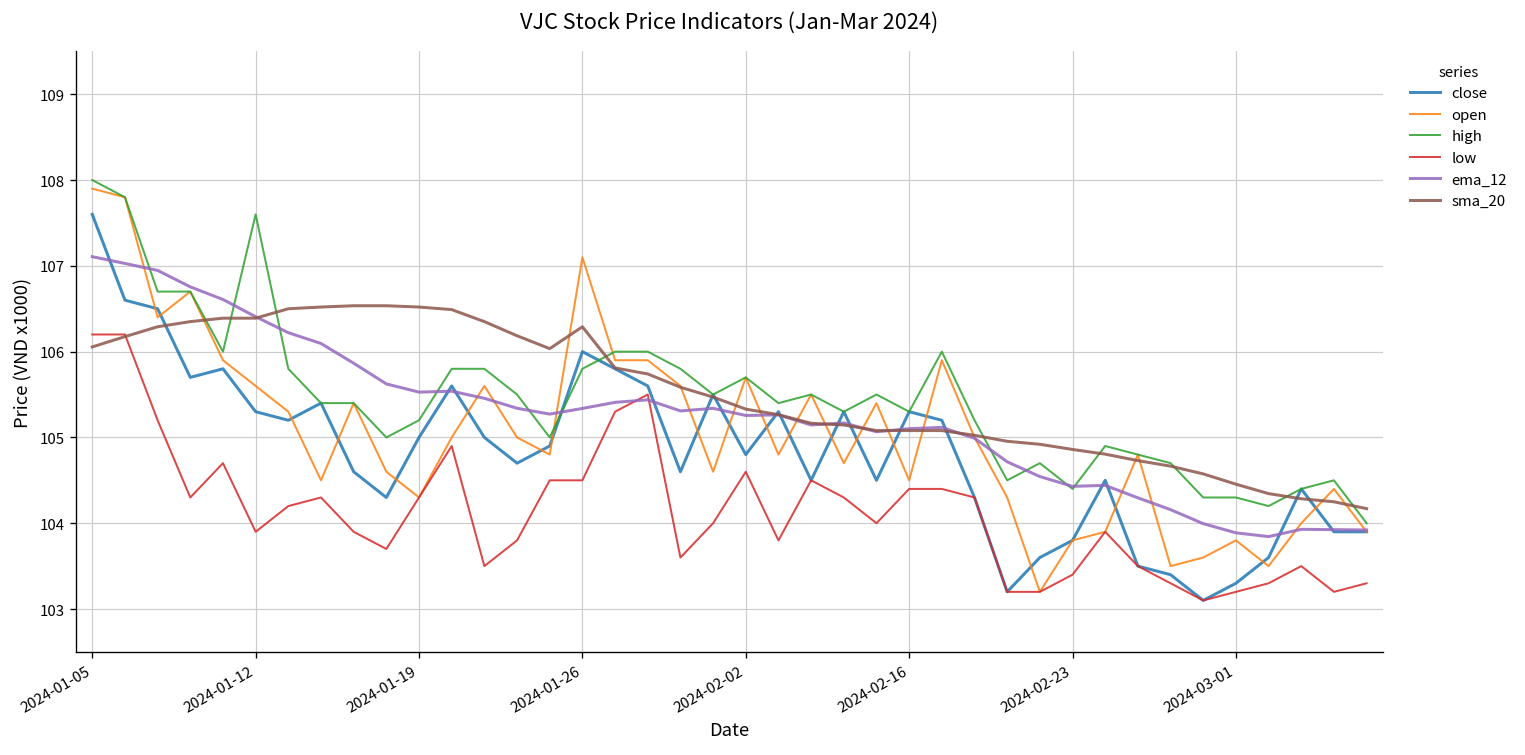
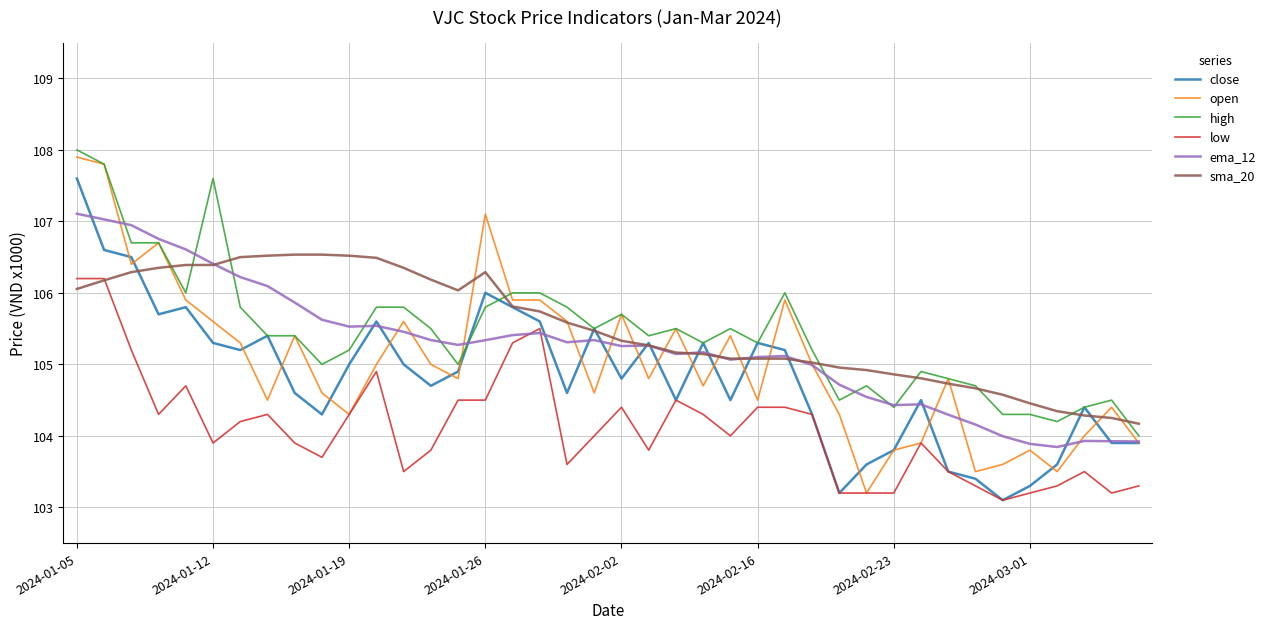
  {
    "close": {
      "2024-01-05": 107.6,
      "2024-01-12": 105.3,
      "2024-01-19": 105.0,
      "2024-01-26": 106.0,
      "2024-02-02": 104.8,
      "2024-03-01": 103.3
    },
    "open": {
      "2024-01-05": 107.9,
      "2024-01-12": 105.6,
      "2024-01-26": 107.1,
      "2024-02-16": 104.5,
      "2024-03-01": 103.8
    },
    "high": {
      "2024-01-05": 108.0,
      "2024-01-12": 107.6,
      "2024-01-19": 105.2,
      "2024-01-26": 105.8,
      "2024-03-01": 104.3
    },
    "low": {
      "2024-01-05": 106.2,
      "2024-01-12": 103.9,
      "2024-01-26": 104.5,
-     "2024-02-02": 104.6,
+     "2024-02-02": 104.4,
      "2024-02-16": 104.4,
-     "2024-02-23": 103.4,
+     "2024-02-23": 103.2,
      "2024-03-01": 103.2
    },
    "ema_12": {
      "2024-01-05": 107.1,
      "2024-01-19": 105.5,
      "2024-01-26": 105.3,
      "2024-02-02": 105.3,
      "2024-03-01": 103.9
    },
    "sma_20": {
      "2024-01-05": 106.1,
      "2024-01-19": 106.5,
      "2024-01-26": 106.3,
      "2024-02-02": 105.3,
      "2024-02-23": 104.9,
      "2024-03-01": 104.5
    }
  }
